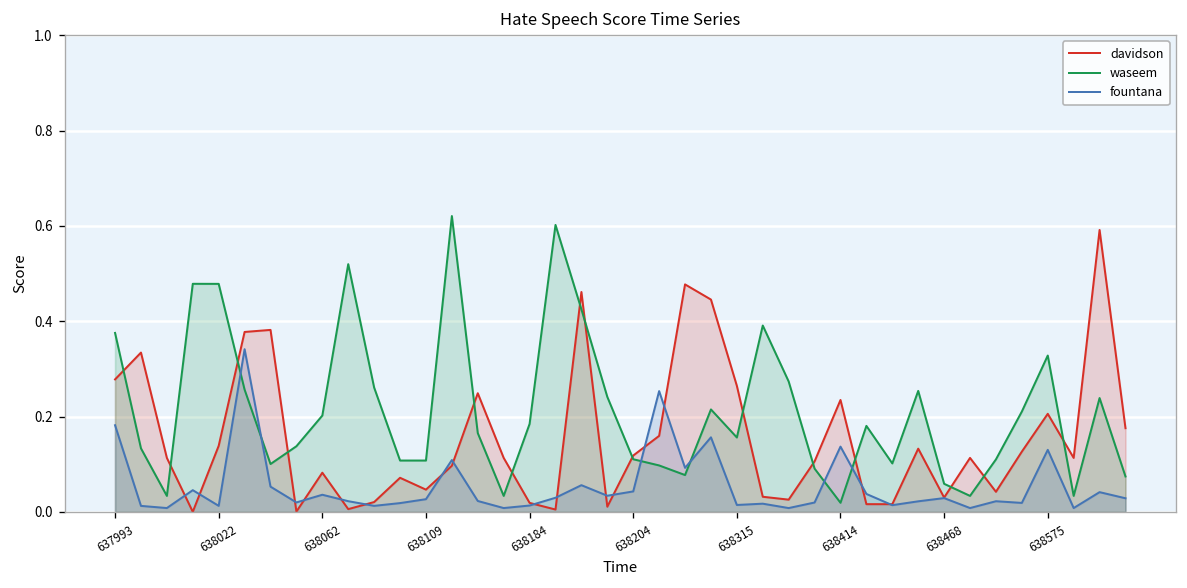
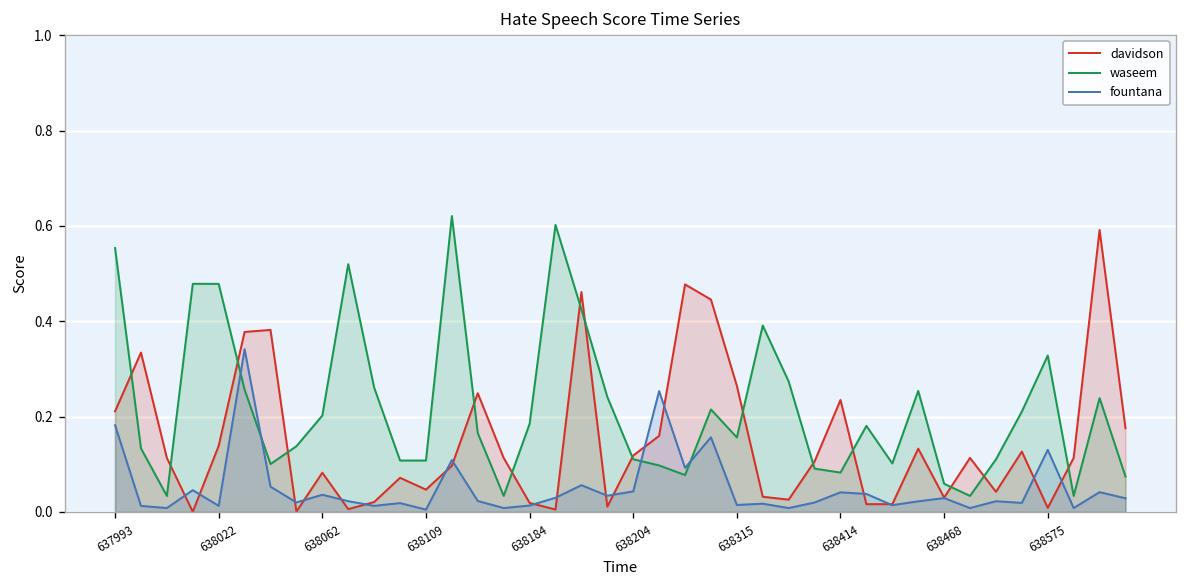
  {
    "davidson": {
-     "637993": 0.28,
+     "637993": 0.21,
      "638022": 0.14,
      "638062": 0.08,
      "638109": 0.05,
      "638204": 0.12,
      "638315": 0.26,
      "638414": 0.23,
-     "638575": 0.21
+     "638575": 0.01
    },
    "waseem": {
-     "637993": 0.38,
+     "637993": 0.55,
      "638022": 0.48,
      "638062": 0.20,
      "638109": 0.11,
      "638184": 0.18,
      "638204": 0.11,
      "638315": 0.16,
-     "638414": 0.02,
+     "638414": 0.08,
      "638468": 0.06,
      "638575": 0.33
    },
    "fountana": {
      "637993": 0.18,
      "638022": 0.01,
      "638062": 0.04,
-     "638109": 0.03,
+     "638109": 0.00,
      "638204": 0.04,
      "638315": 0.01,
-     "638414": 0.14,
+     "638414": 0.04,
      "638575": 0.13
    }
  }
